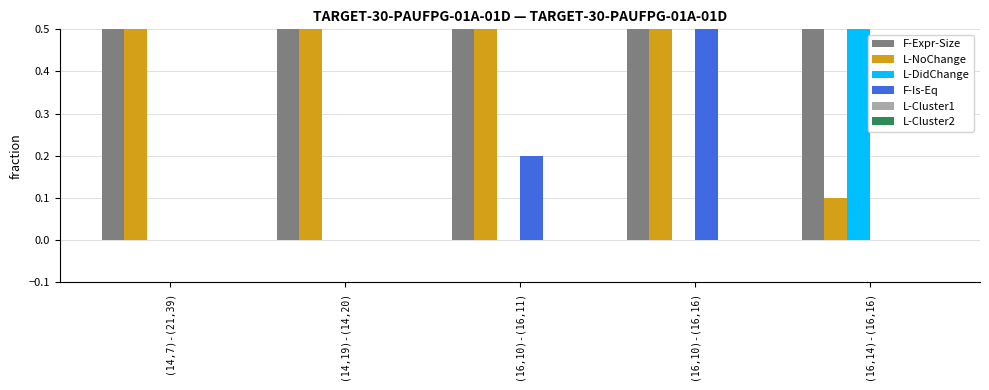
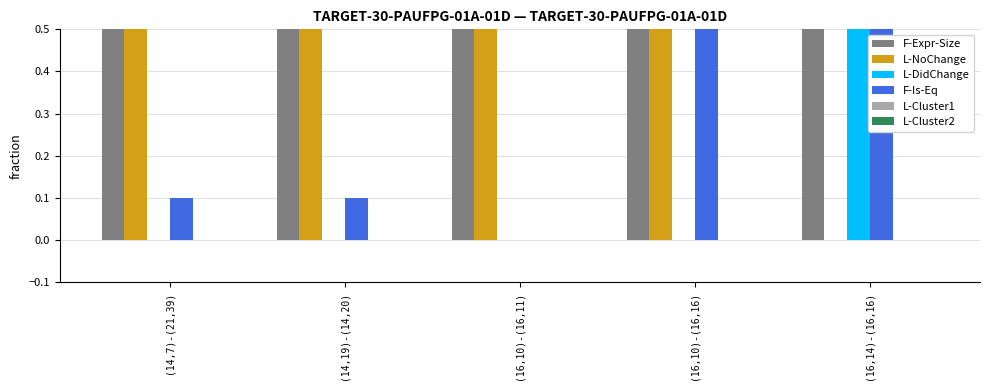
  {
    "L-NoChange": {
-     "(16,14)-(16,16)": 0.1
+     "(16,14)-(16,16)": 0.0
    },
    "L-DidChange": {
      "(14,7)-(21,39)": 0.0,
      "(14,19)-(14,20)": 0.0,
      "(16,10)-(16,11)": 0.0,
      "(16,10)-(16,16)": 0.0
    },
    "F-Is-Eq": {
-     "(14,7)-(21,39)": 0.0,
-     "(14,19)-(14,20)": 0.0,
-     "(16,10)-(16,11)": 0.2,
-     "(16,14)-(16,16)": 0.0
+     "(14,7)-(21,39)": 0.1,
+     "(14,19)-(14,20)": 0.1,
+     "(16,10)-(16,11)": 0.0,
+     "(16,14)-(16,16)": 0.5
    },
    "L-Cluster1": {
      "(14,7)-(21,39)": 0.0,
      "(14,19)-(14,20)": 0.0,
      "(16,10)-(16,11)": 0.0,
      "(16,10)-(16,16)": 0.0,
      "(16,14)-(16,16)": 0.0
    },
    "L-Cluster2": {
      "(14,7)-(21,39)": 0.0,
      "(14,19)-(14,20)": 0.0,
      "(16,10)-(16,11)": 0.0,
      "(16,10)-(16,16)": 0.0,
      "(16,14)-(16,16)": 0.0
    }
  }
